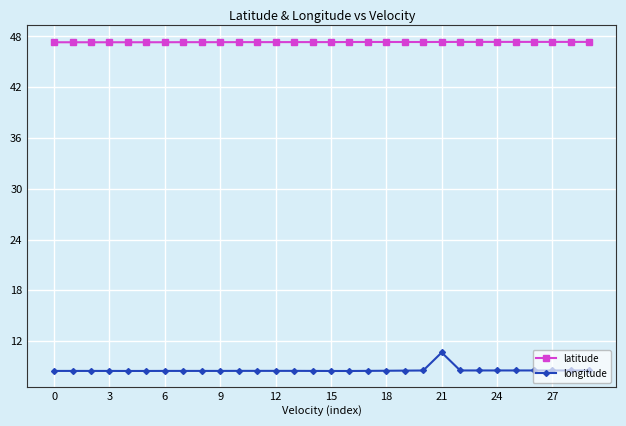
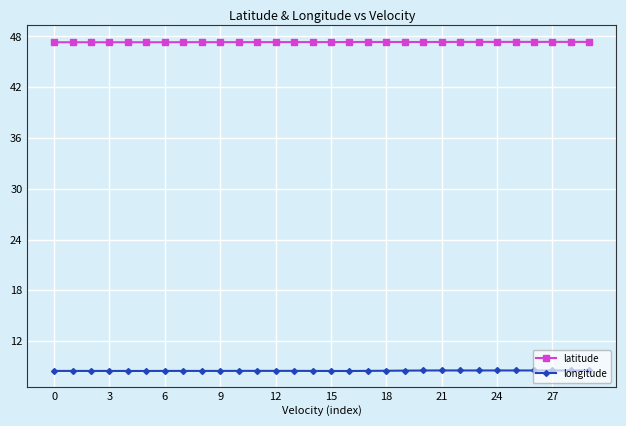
  {
    "latitude": {
      "0": 47,
      "3": 47,
      "6": 47,
      "9": 47,
      "12": 47,
      "15": 47,
      "18": 47,
      "21": 47,
      "24": 47,
      "27": 47
    },
    "longitude": {
      "0": 8,
      "3": 8,
      "6": 8,
      "9": 8,
      "12": 8,
      "15": 8,
      "18": 8,
-     "21": 11,
+     "21": 9,
      "24": 9
    }
  }
